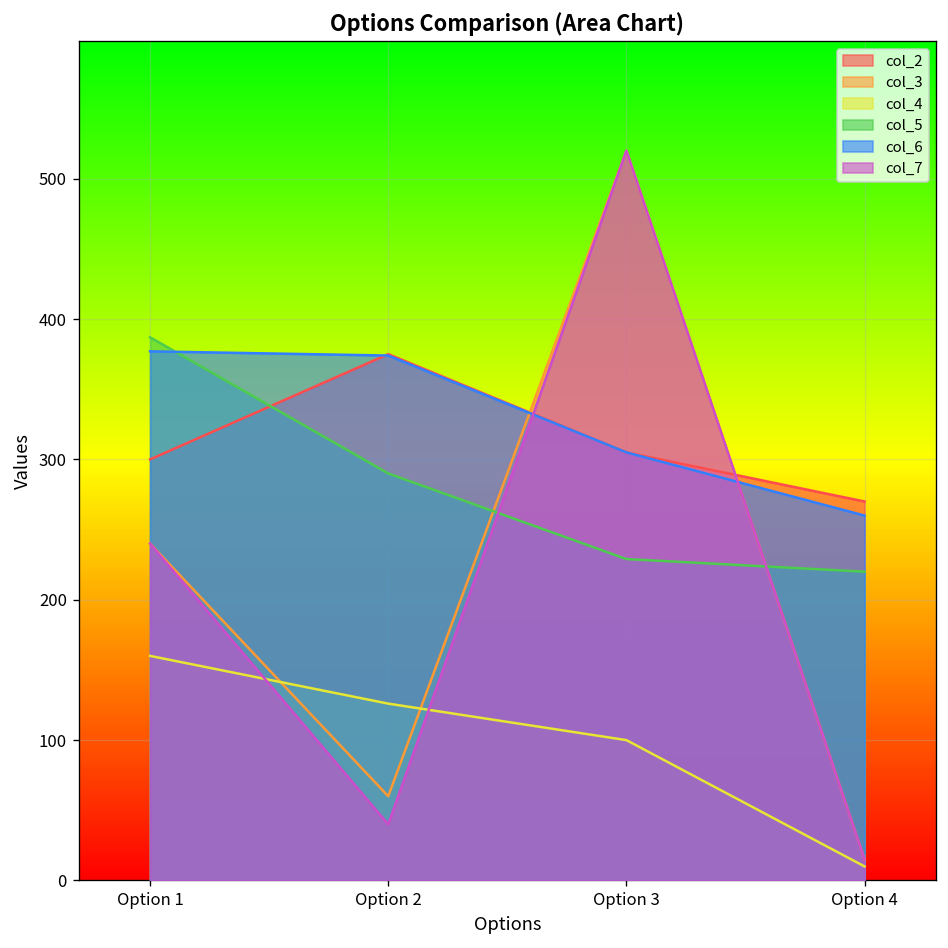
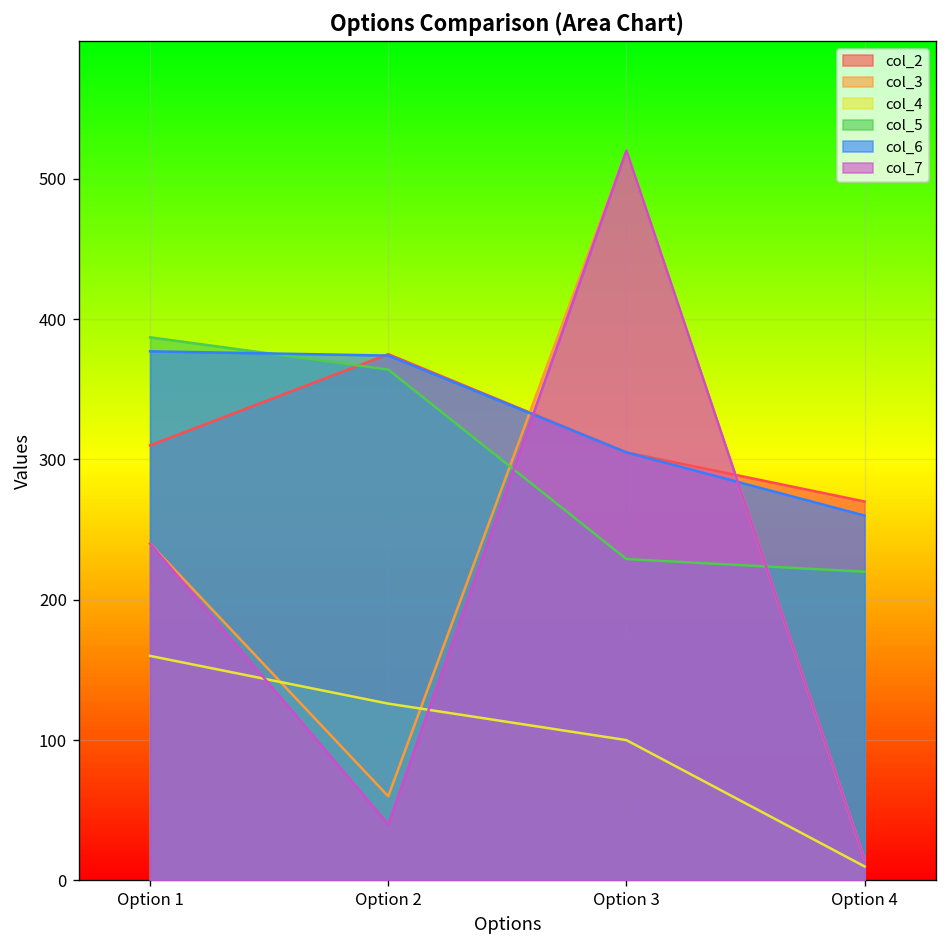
  {
    "col_2": {
-     "Option 1": 300,
+     "Option 1": 310,
      "Option 4": 270
    },
    "col_3": {
      "Option 2": 60
    },
    "col_4": {
      "Option 1": 160,
      "Option 2": 126,
      "Option 3": 100,
      "Option 4": 10
    },
    "col_5": {
      "Option 1": 387,
-     "Option 2": 290,
+     "Option 2": 364,
      "Option 3": 229,
      "Option 4": 220
    },
    "col_6": {
      "Option 1": 377,
      "Option 4": 260
    },
    "col_7": {
      "Option 2": 40
    }
  }
